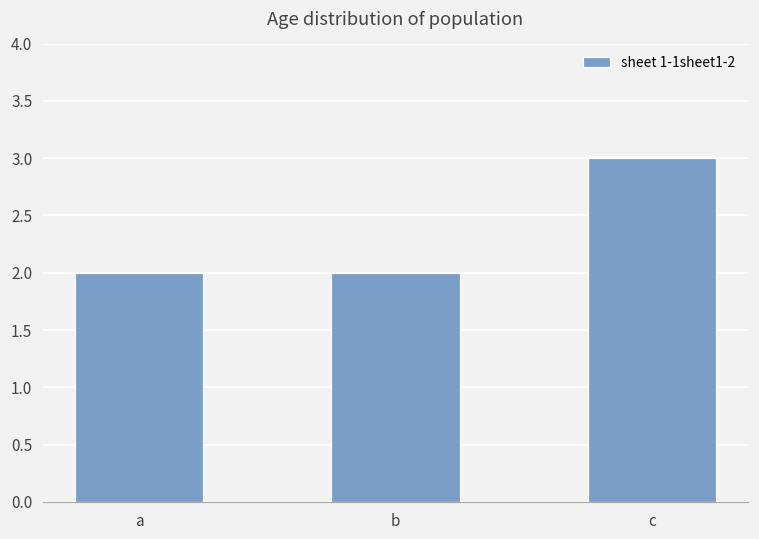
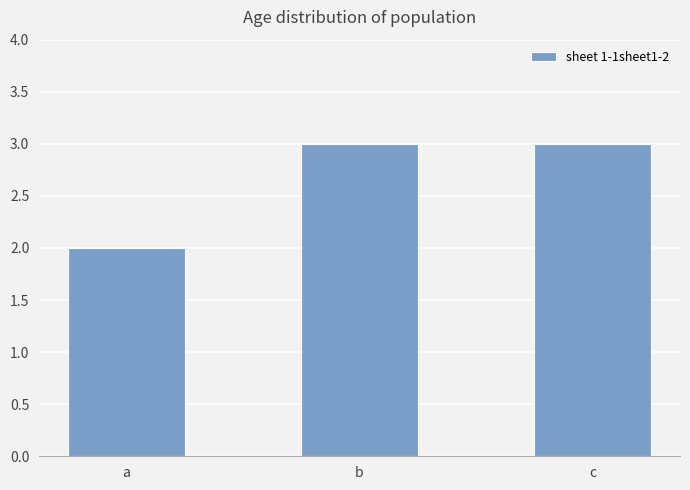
  {
    "a": 2,
-   "b": 2,
+   "b": 3,
    "c": 3
  }
